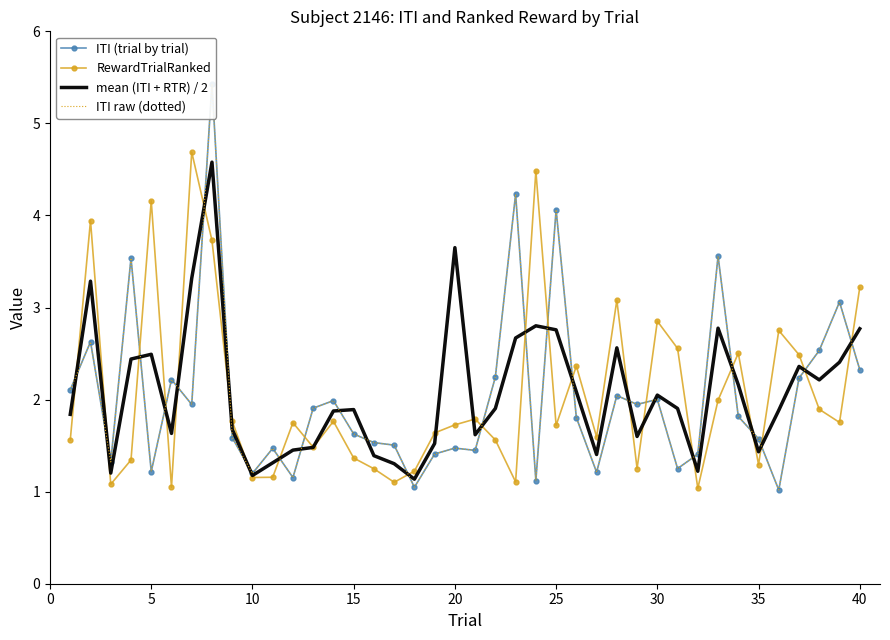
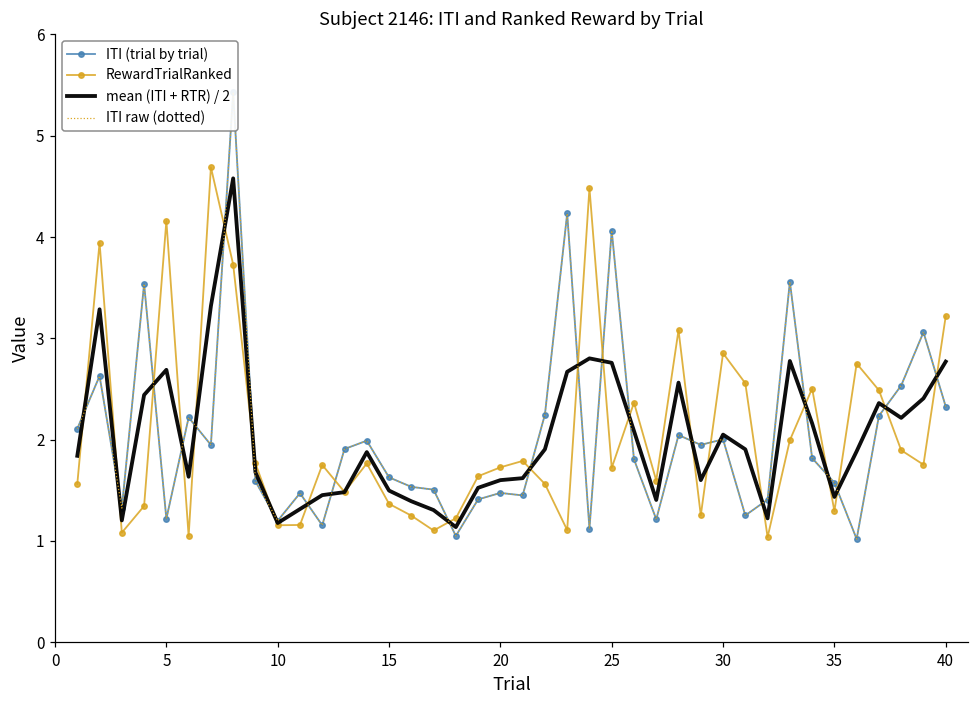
  {
    "mean (ITI + RTR) / 2": {
-     "5": 2.5,
-     "15": 1.9,
-     "20": 3.7,
+     "5": 2.7,
+     "15": 1.5,
+     "20": 1.6,
      "25": 2.8,
      "30": 2.0,
      "35": 1.4,
      "40": 2.8
    }
  }
